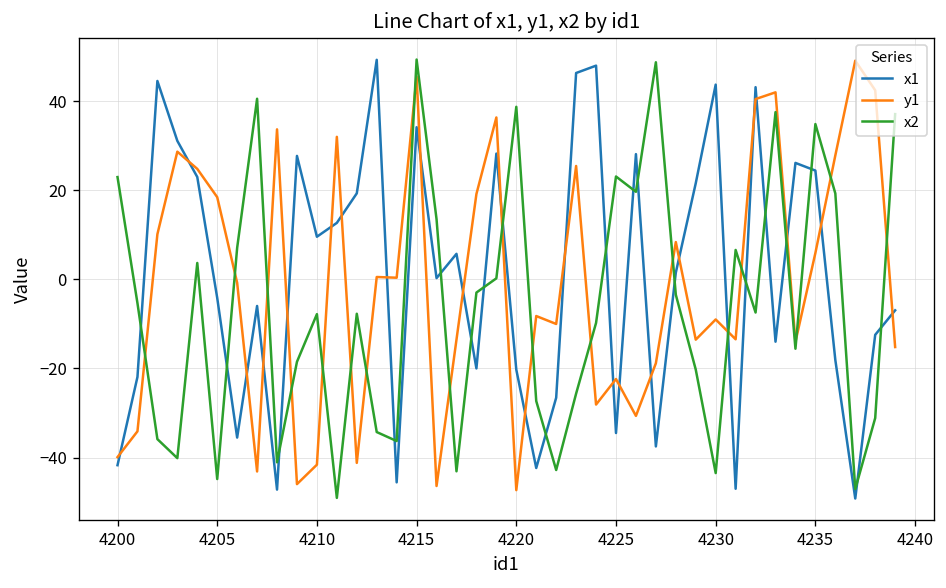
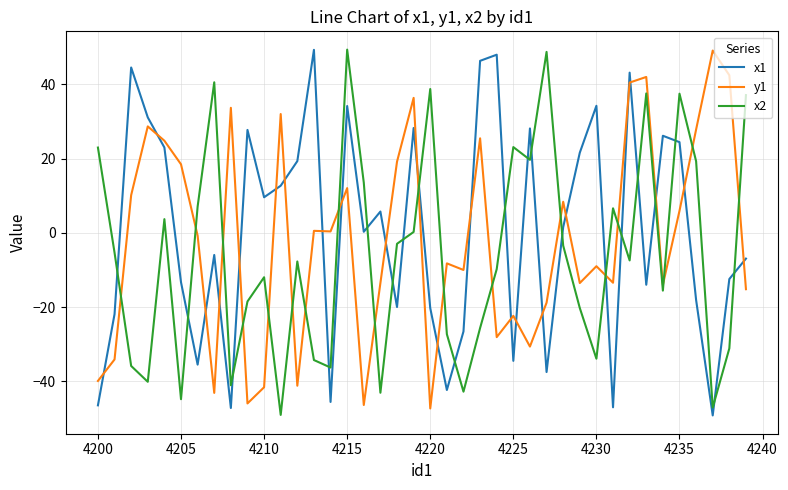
  {
    "x1": {
-     "4200": -42,
-     "4205": -4,
+     "4200": -46,
+     "4205": -13,
      "4210": 10,
      "4215": 34,
      "4220": -20,
      "4225": -35,
-     "4230": 44,
+     "4230": 34,
      "4235": 24
    },
    "y1": {
      "4200": -40,
      "4205": 18,
      "4210": -42,
-     "4215": 45,
+     "4215": 12,
      "4220": -47,
      "4225": -22,
      "4230": -9,
      "4235": 6
    },
    "x2": {
      "4200": 23,
      "4205": -45,
-     "4210": -8,
+     "4210": -12,
      "4215": 49,
      "4220": 39,
      "4225": 23,
-     "4230": -43,
-     "4235": 35
+     "4230": -34,
+     "4235": 37
    }
  }
